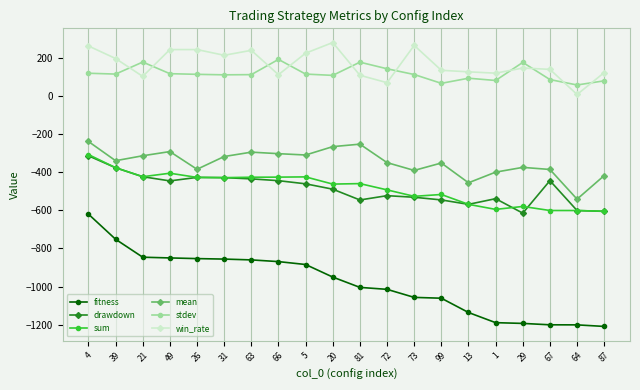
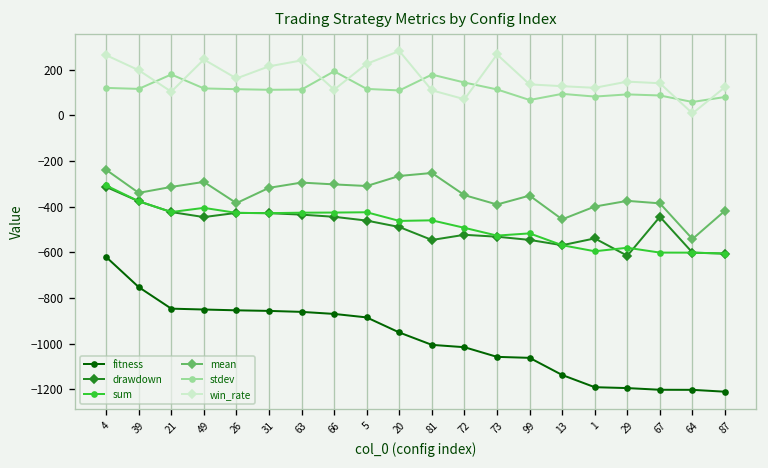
  {
    "fitness": {
      "4": -620,
      "39": -750,
      "21": -850,
      "49": -850,
      "26": -850,
      "31": -860,
      "63": -860,
      "66": -870,
      "5": -880,
      "20": -950,
      "81": -1000,
      "72": -1010,
      "73": -1060,
      "99": -1060,
      "13": -1140,
      "1": -1190,
      "29": -1190,
      "67": -1200,
      "64": -1200,
      "87": -1210
    },
    "drawdown": {
      "49": -450,
      "66": -440,
      "5": -460,
      "20": -490,
      "81": -550,
      "72": -520,
      "99": -550,
      "1": -540,
      "29": -610,
      "67": -440
    },
    "sum": {
      "49": -400,
      "66": -430,
      "5": -420,
      "20": -460,
      "81": -460,
      "72": -490,
      "99": -520,
      "1": -590,
      "29": -580,
      "67": -600
    },
    "mean": {
      "4": -240,
      "39": -340,
      "21": -310,
      "49": -290,
      "26": -380,
      "31": -320,
      "63": -290,
      "66": -300,
      "5": -310,
      "20": -270,
      "81": -250,
      "72": -350,
      "73": -390,
      "99": -350,
      "13": -460,
      "1": -400,
      "29": -370,
      "67": -390,
      "64": -540,
      "87": -420
    },
    "stdev": {
      "4": 120,
      "39": 120,
      "21": 180,
      "49": 120,
      "26": 110,
      "31": 110,
      "63": 110,
      "66": 190,
      "5": 120,
      "20": 110,
      "81": 180,
      "72": 140,
      "73": 110,
      "99": 70,
      "13": 90,
      "1": 80,
-     "29": 180,
+     "29": 90,
      "67": 90,
      "64": 60,
      "87": 80
    },
    "win_rate": {
      "4": 260,
      "39": 200,
      "21": 100,
      "49": 250,
-     "26": 250,
+     "26": 160,
      "31": 220,
      "63": 240,
      "66": 110,
      "5": 230,
      "20": 280,
      "81": 110,
      "72": 70,
      "73": 270,
      "99": 140,
      "13": 130,
      "1": 120,
      "29": 150,
      "67": 140,
      "64": 10,
      "87": 120
    }
  }
